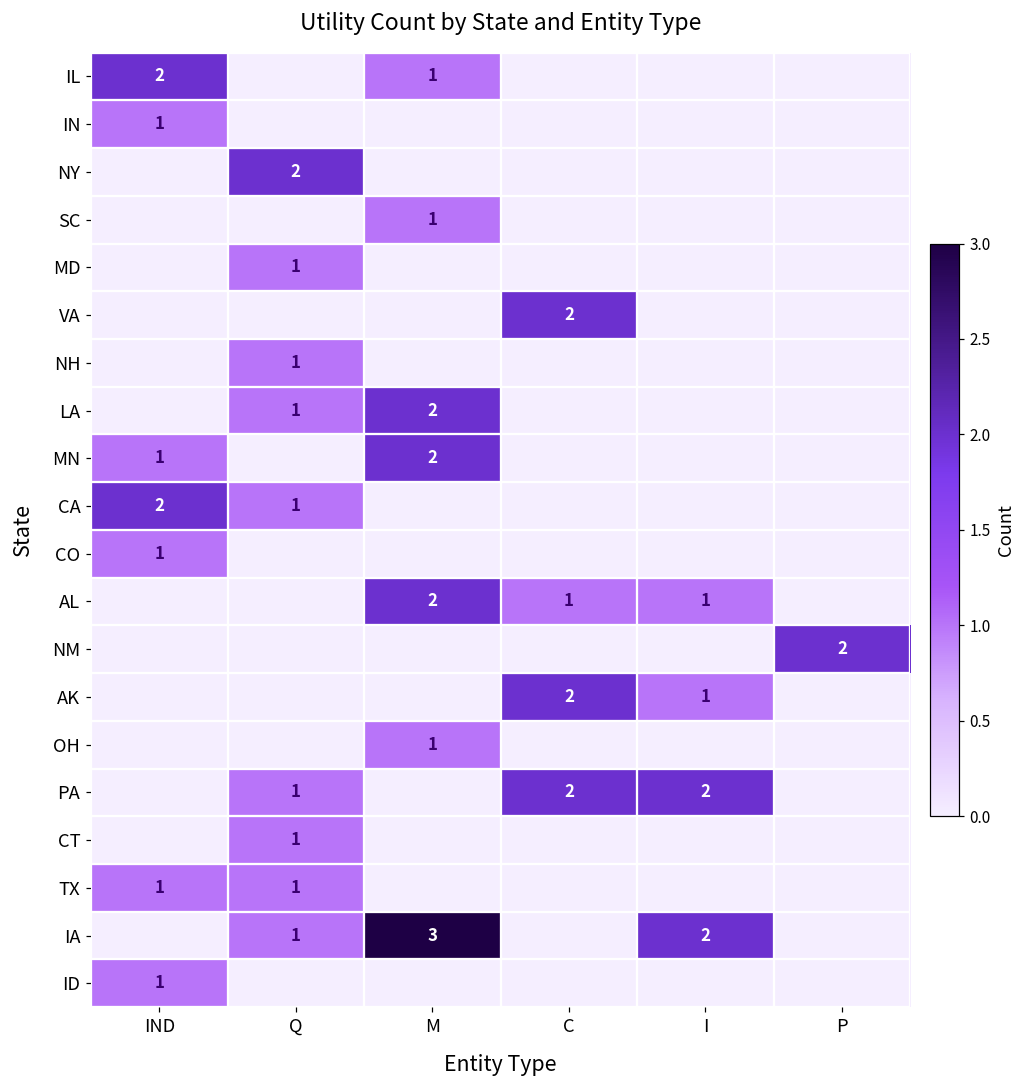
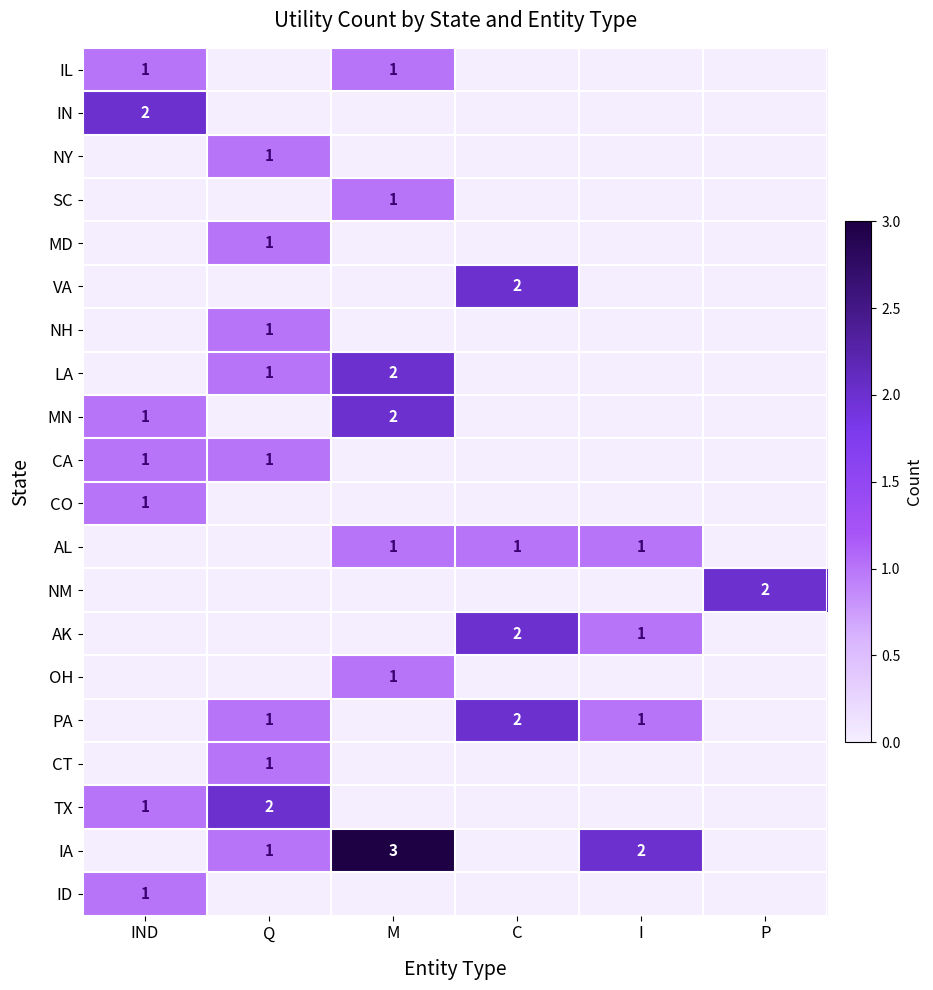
  {
    "IL": {
-     "IND": 2,
+     "IND": 1,
      "M": 1
    },
    "IN": {
-     "IND": 1
+     "IND": 2
    },
    "NY": {
-     "Q": 2
+     "Q": 1
    },
    "SC": {
      "M": 1
    },
    "MD": {
      "Q": 1
    },
    "VA": {
      "C": 2
    },
    "NH": {
      "Q": 1
    },
    "LA": {
      "Q": 1,
      "M": 2
    },
    "MN": {
      "IND": 1,
      "M": 2
    },
    "CA": {
-     "IND": 2,
+     "IND": 1,
      "Q": 1
    },
    "CO": {
      "IND": 1
    },
    "AL": {
-     "M": 2,
+     "M": 1,
      "C": 1,
      "I": 1
    },
    "NM": {
      "P": 2
    },
    "AK": {
      "C": 2,
      "I": 1
    },
    "OH": {
      "M": 1
    },
    "PA": {
      "Q": 1,
      "C": 2,
-     "I": 2
+     "I": 1
    },
    "CT": {
      "Q": 1
    },
    "TX": {
      "IND": 1,
-     "Q": 1
+     "Q": 2
    },
    "IA": {
      "Q": 1,
      "M": 3,
      "I": 2
    },
    "ID": {
      "IND": 1
    }
  }
